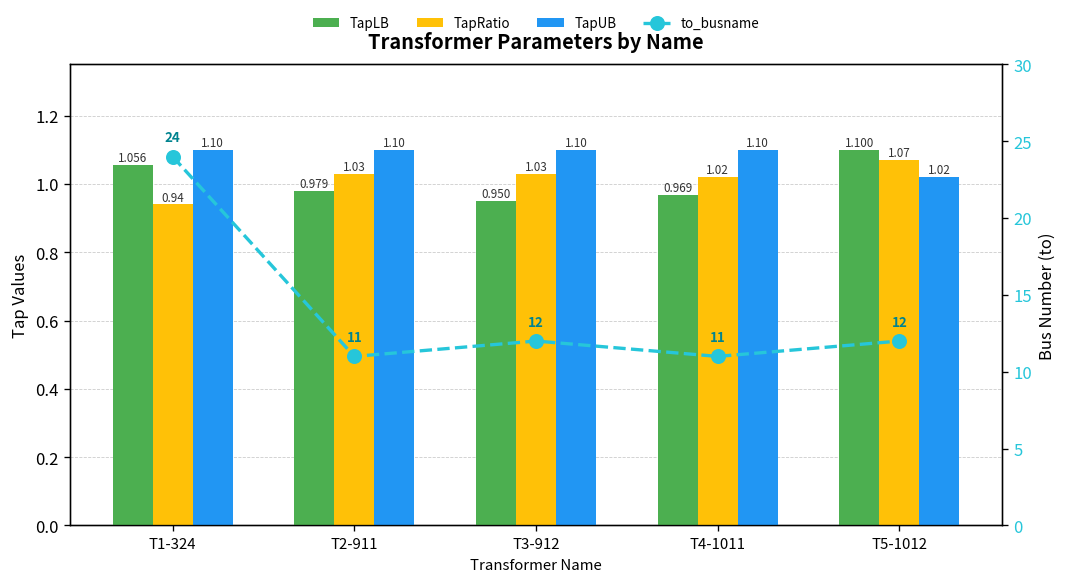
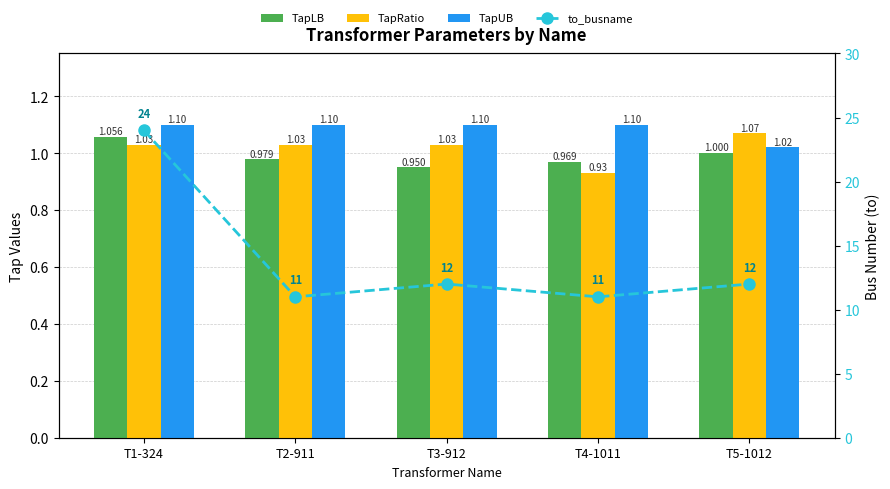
  {
    "TapLB": {
      "T1-324": 1.056,
      "T2-911": 0.979,
      "T3-912": 0.950,
      "T4-1011": 0.969,
-     "T5-1012": 1.100
+     "T5-1012": 1.000
    },
    "TapRatio": {
-     "T1-324": 0.94,
+     "T1-324": 1.03,
      "T2-911": 1.03,
      "T3-912": 1.03,
-     "T4-1011": 1.02,
+     "T4-1011": 0.93,
      "T5-1012": 1.07
    }
  }
